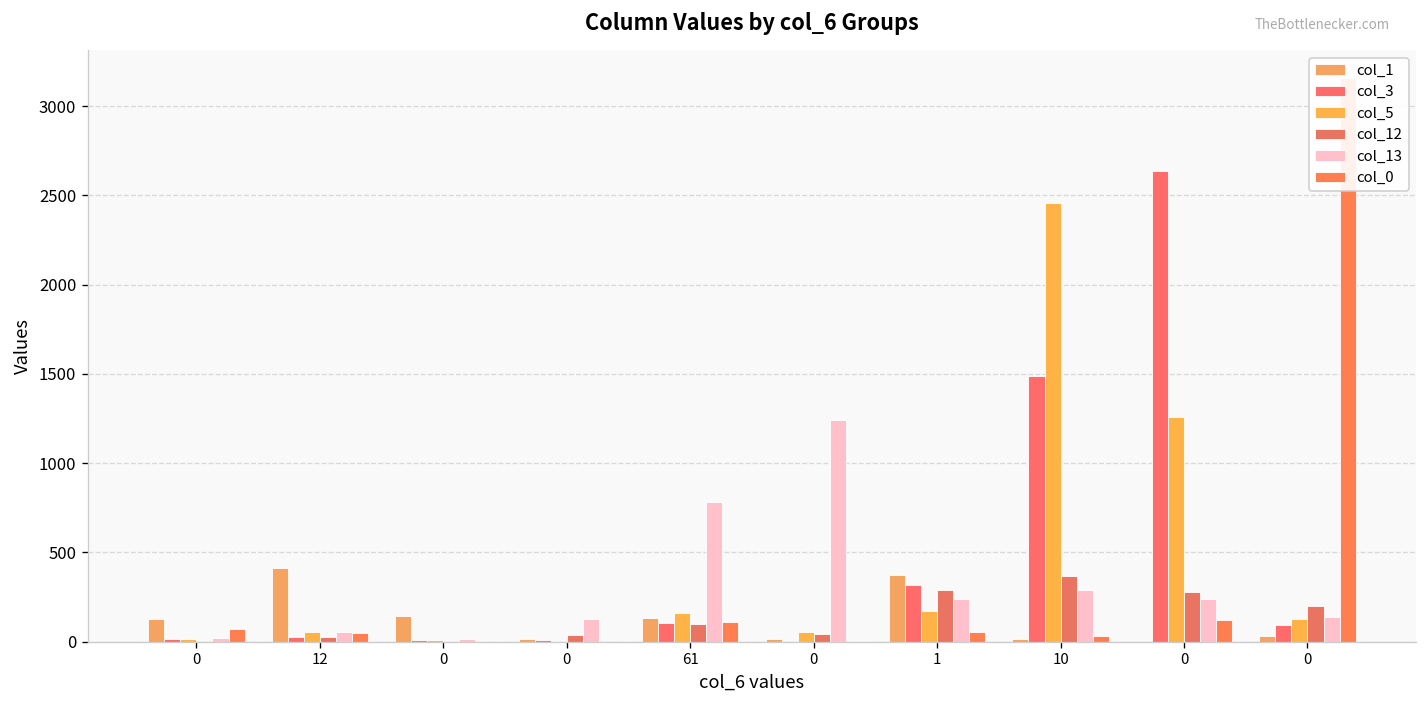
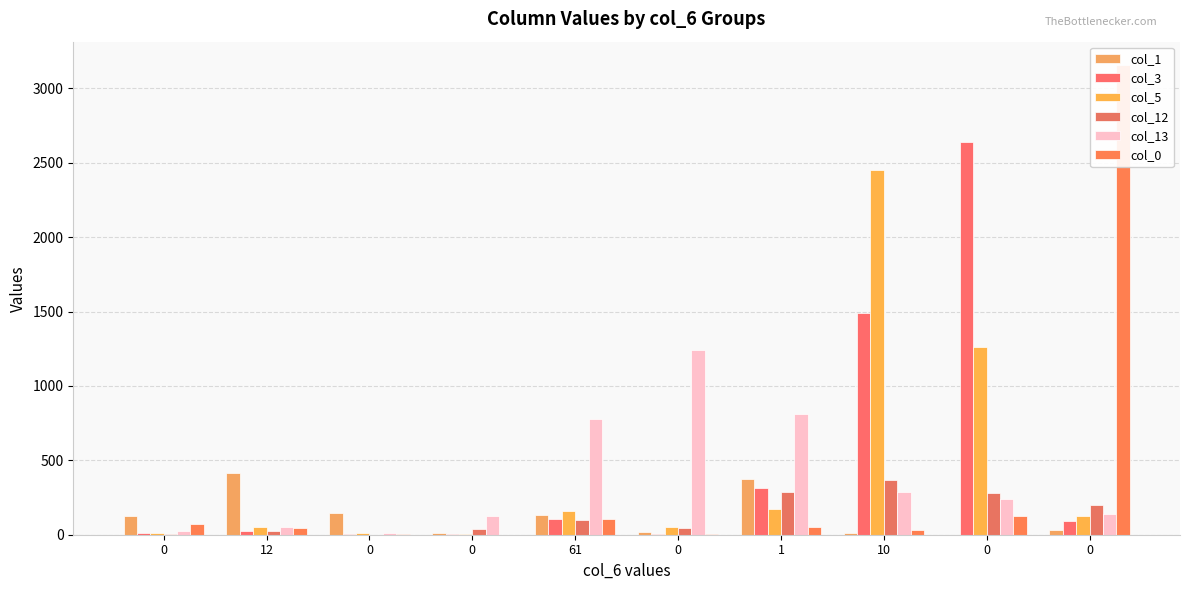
  {
    "col_13": {
      "12": 50,
      "61": 780,
-     "1": 240,
+     "1": 810,
      "10": 290
    }
  }
